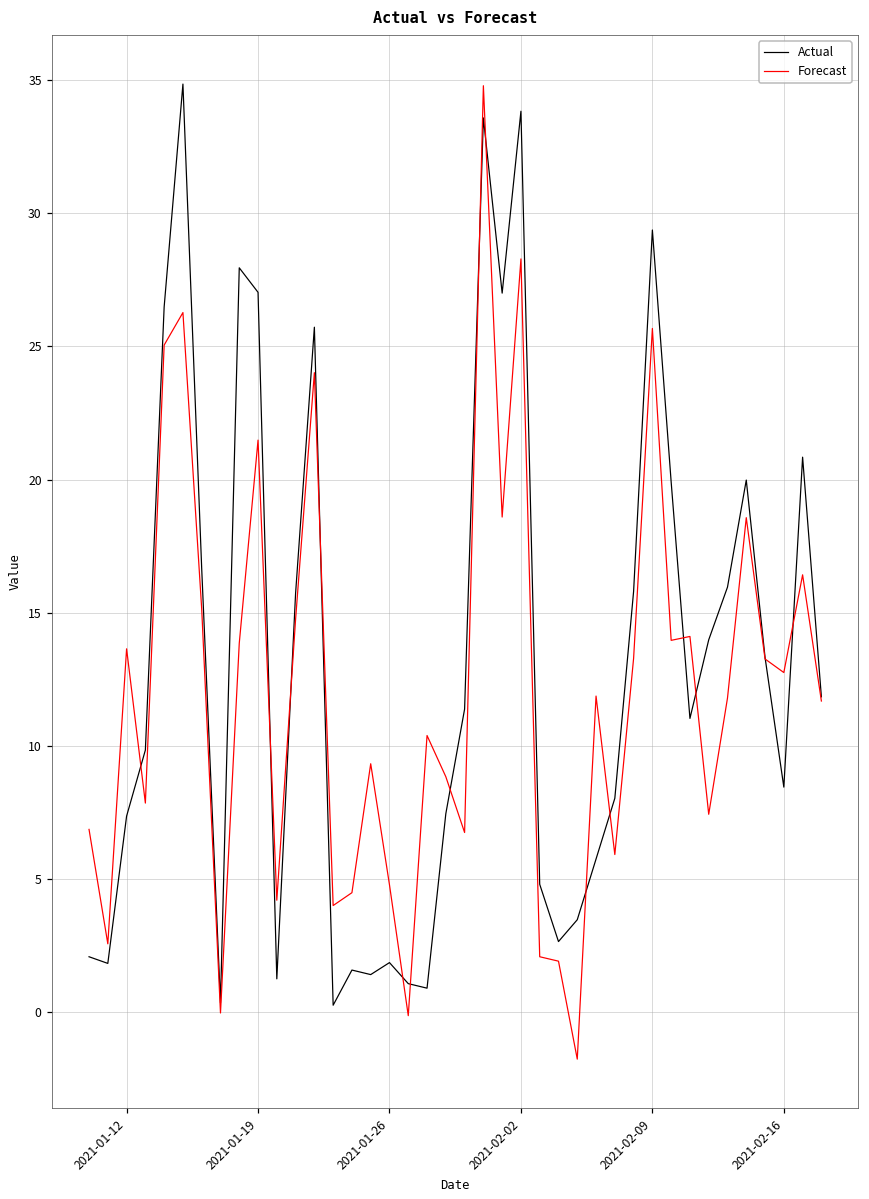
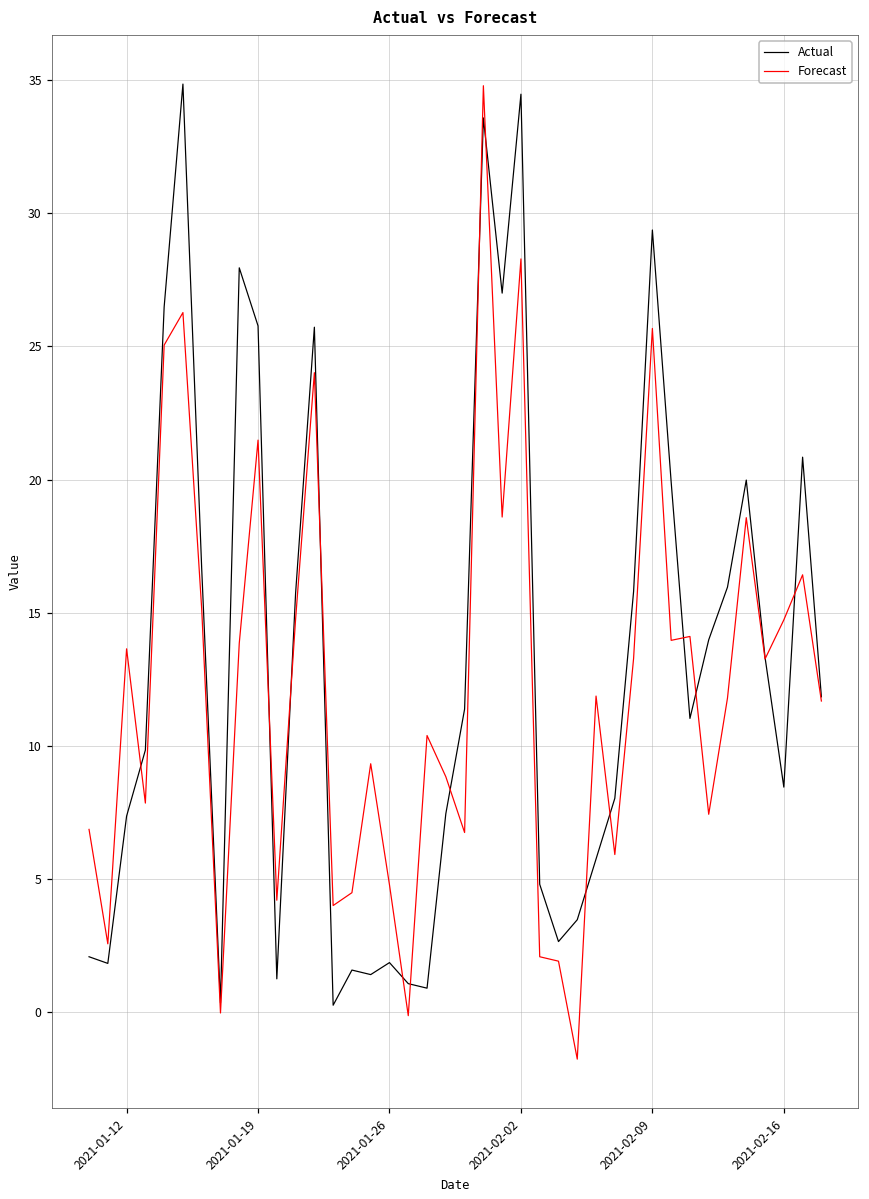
  {
    "Actual": {
      "2021-01-12": 7.4,
-     "2021-01-19": 27.0,
+     "2021-01-19": 25.8,
      "2021-01-26": 1.9,
-     "2021-02-02": 33.8,
+     "2021-02-02": 34.5,
      "2021-02-09": 29.4,
      "2021-02-16": 8.5
    },
    "Forecast": {
      "2021-01-12": 13.6,
      "2021-01-19": 21.5,
      "2021-01-26": 4.8,
      "2021-02-02": 28.3,
      "2021-02-09": 25.7,
-     "2021-02-16": 12.8
+     "2021-02-16": 14.7
    }
  }
